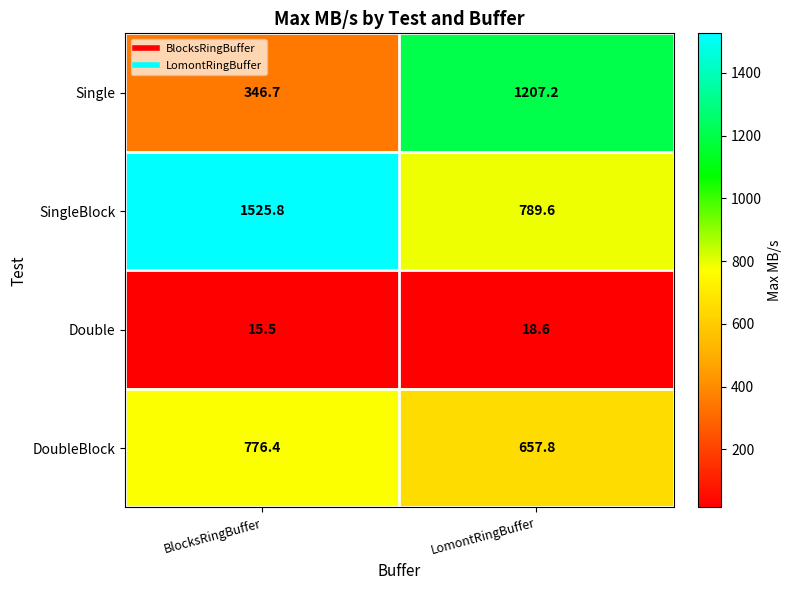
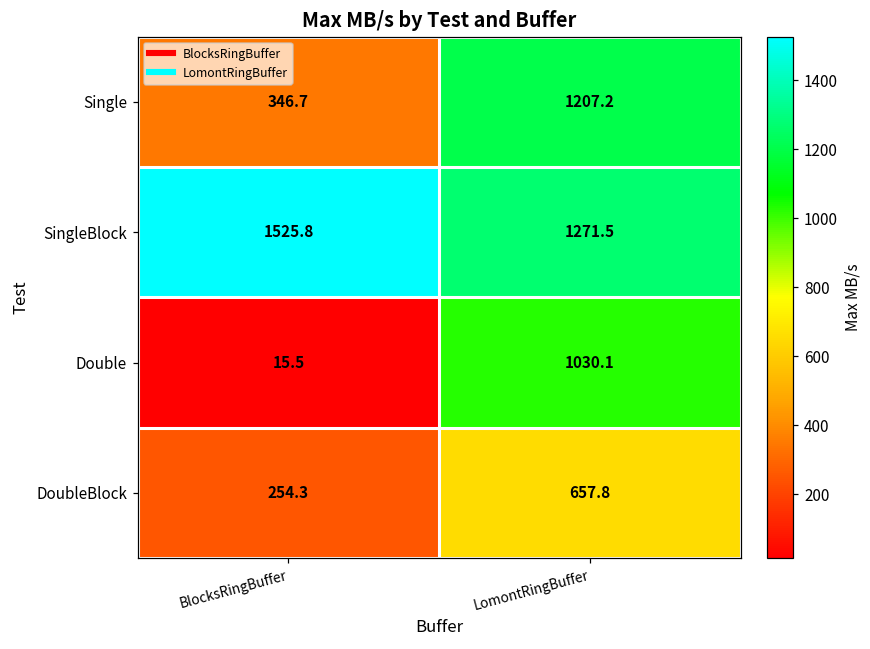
  {
    "Single": {
      "BlocksRingBuffer": 346.7,
      "LomontRingBuffer": 1207.2
    },
    "SingleBlock": {
      "BlocksRingBuffer": 1525.8,
-     "LomontRingBuffer": 789.6
+     "LomontRingBuffer": 1271.5
    },
    "Double": {
      "BlocksRingBuffer": 15.5,
-     "LomontRingBuffer": 18.6
+     "LomontRingBuffer": 1030.1
    },
    "DoubleBlock": {
-     "BlocksRingBuffer": 776.4,
+     "BlocksRingBuffer": 254.3,
      "LomontRingBuffer": 657.8
    }
  }
